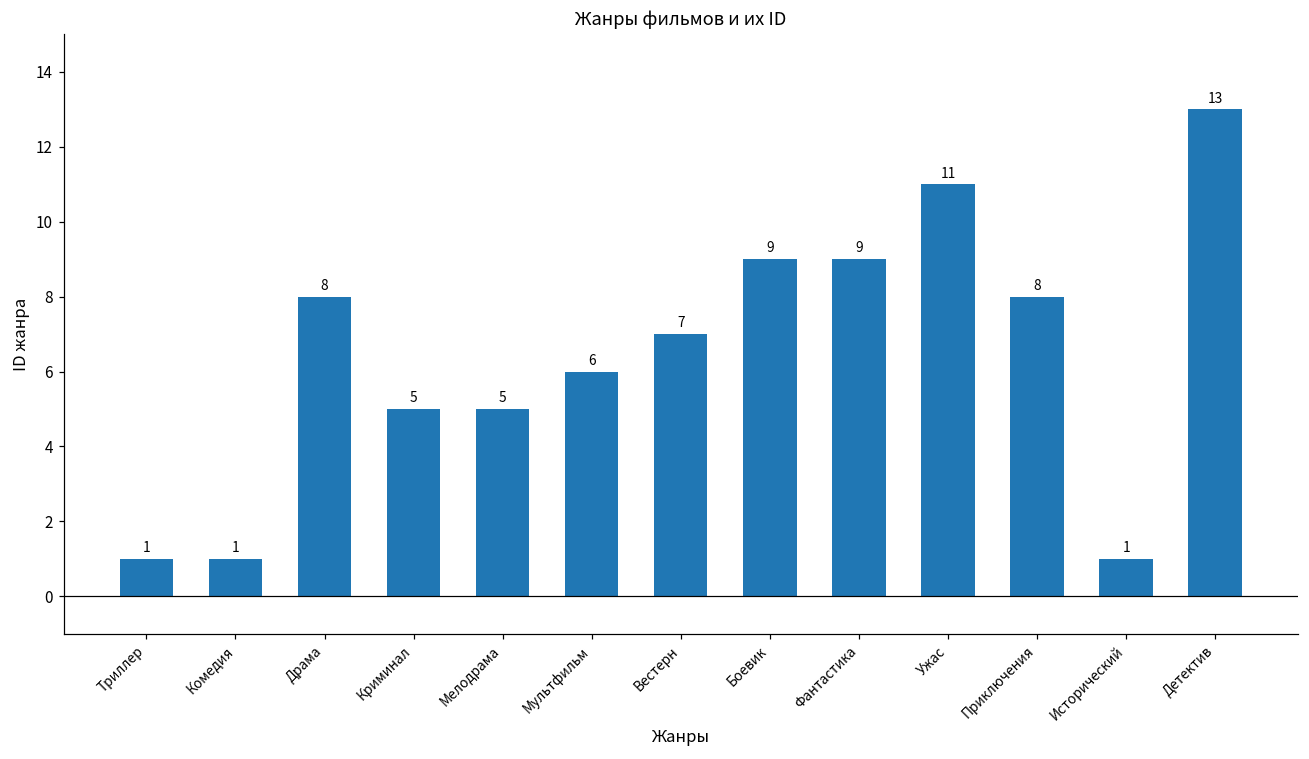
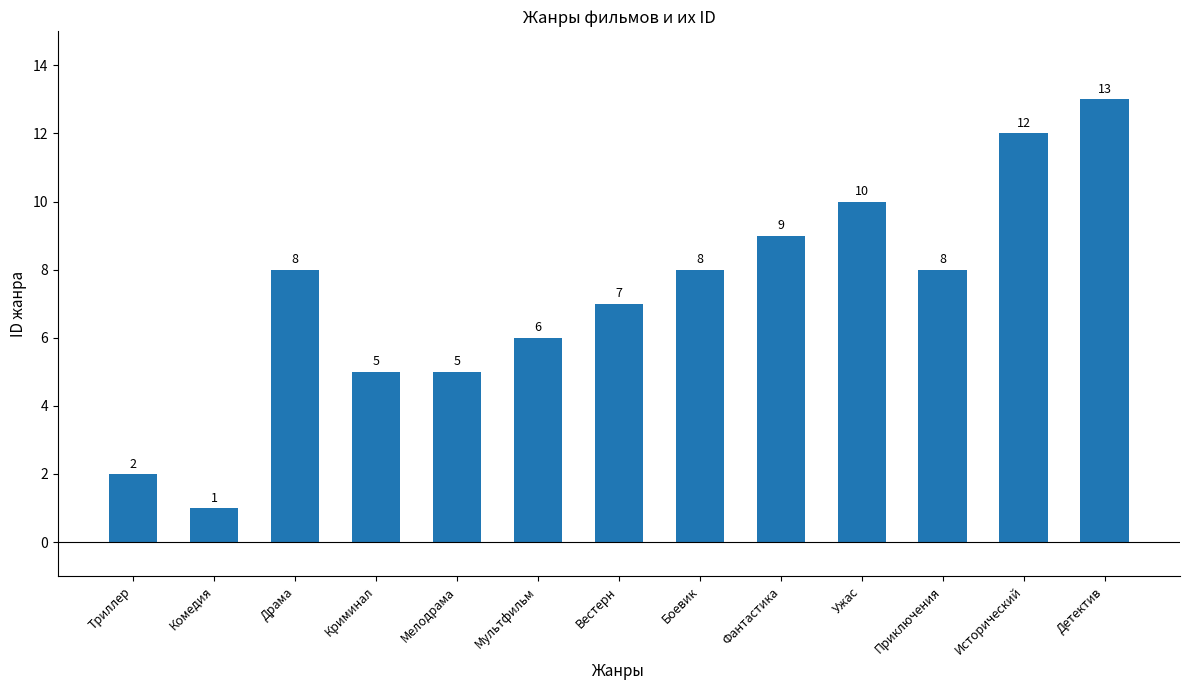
  {
-   "Триллер": 1,
+   "Триллер": 2,
    "Комедия": 1,
    "Драма": 8,
    "Криминал": 5,
    "Мелодрама": 5,
    "Мультфильм": 6,
    "Вестерн": 7,
-   "Боевик": 9,
+   "Боевик": 8,
    "Фантастика": 9,
-   "Ужас": 11,
+   "Ужас": 10,
    "Приключения": 8,
-   "Исторический": 1,
+   "Исторический": 12,
    "Детектив": 13
  }
